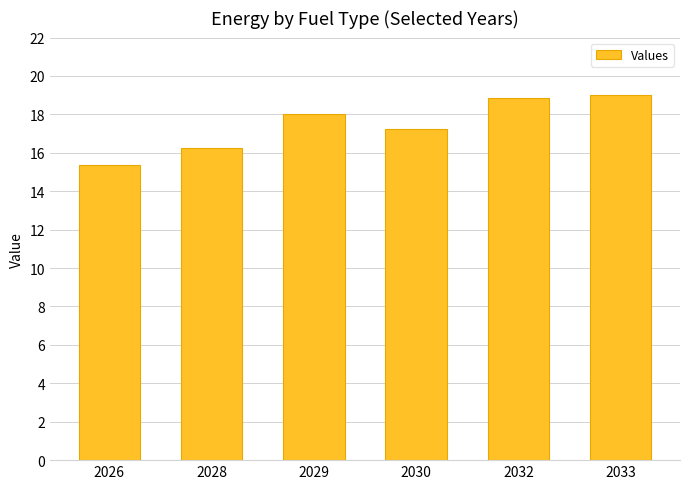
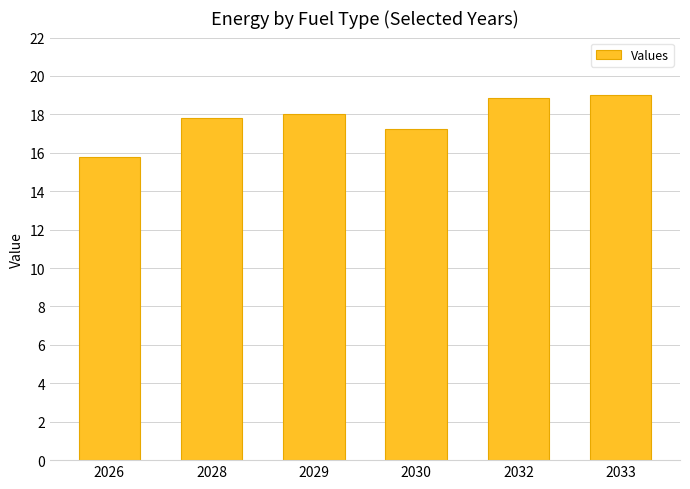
  {
-   "2026": 15.3,
-   "2028": 16.3,
+   "2026": 15.8,
+   "2028": 17.8,
    "2029": 18.0,
    "2030": 17.2,
    "2032": 18.9,
    "2033": 19.0
  }
